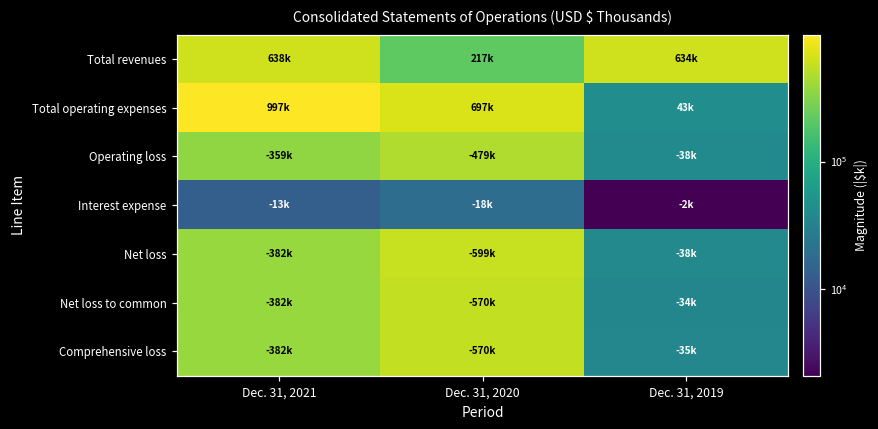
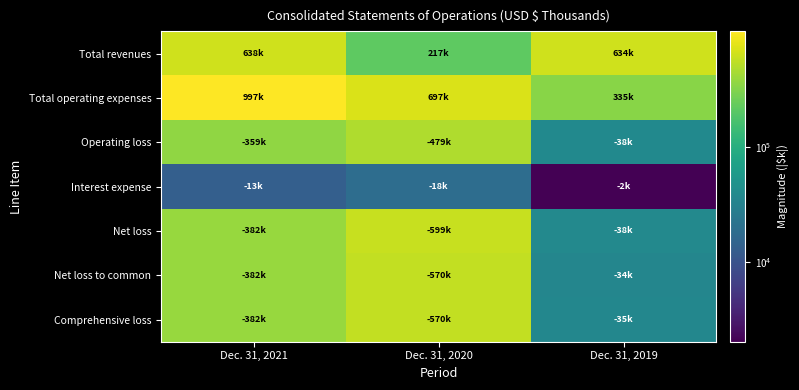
  {
    "Total revenues": {
      "Dec. 31, 2021": "638k",
      "Dec. 31, 2020": "217k",
      "Dec. 31, 2019": "634k"
    },
    "Total operating expenses": {
      "Dec. 31, 2021": "997k",
      "Dec. 31, 2020": "697k",
-     "Dec. 31, 2019": "43k"
+     "Dec. 31, 2019": "335k"
    },
    "Operating loss": {
      "Dec. 31, 2021": "-359k",
      "Dec. 31, 2020": "-479k",
      "Dec. 31, 2019": "-38k"
    },
    "Interest expense": {
      "Dec. 31, 2021": "-13k",
      "Dec. 31, 2020": "-18k",
      "Dec. 31, 2019": "-2k"
    },
    "Net loss": {
      "Dec. 31, 2021": "-382k",
      "Dec. 31, 2020": "-599k",
      "Dec. 31, 2019": "-38k"
    },
    "Net loss to common": {
      "Dec. 31, 2021": "-382k",
      "Dec. 31, 2020": "-570k",
      "Dec. 31, 2019": "-34k"
    },
    "Comprehensive loss": {
      "Dec. 31, 2021": "-382k",
      "Dec. 31, 2020": "-570k",
      "Dec. 31, 2019": "-35k"
    }
  }
